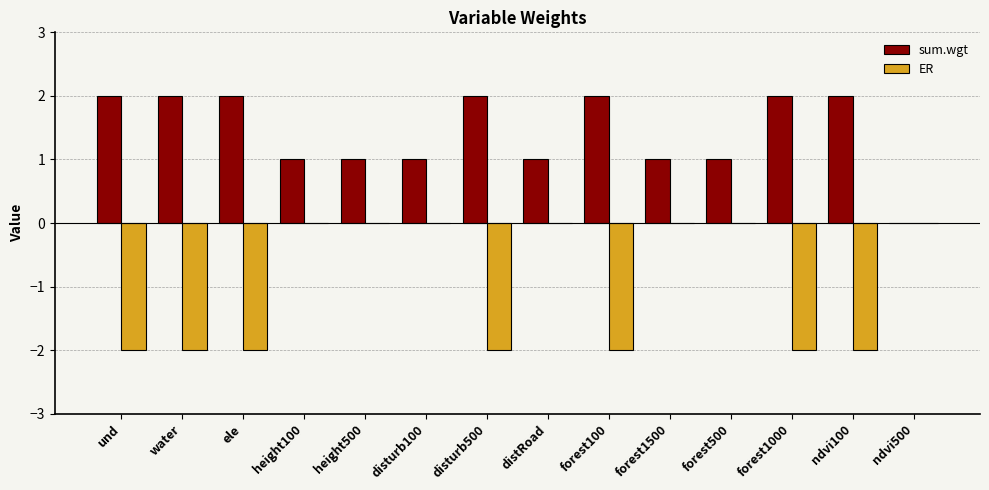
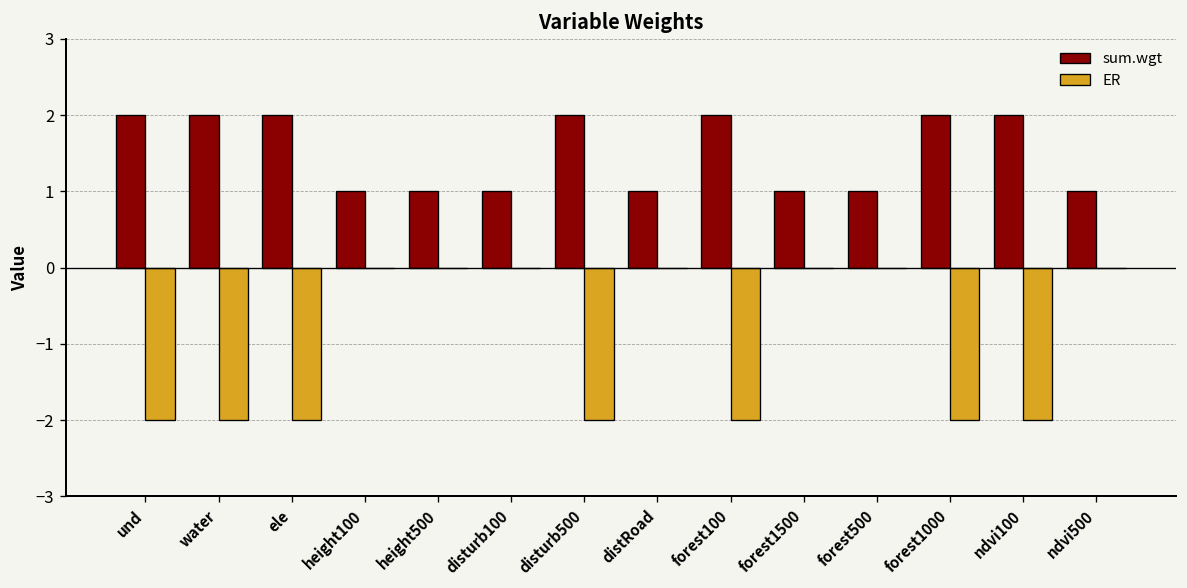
  {
    "sum.wgt": {
      "und": 2,
      "water": 2,
      "ele": 2,
      "height100": 1,
      "height500": 1,
      "disturb100": 1,
      "disturb500": 2,
      "distRoad": 1,
      "forest100": 2,
      "forest1500": 1,
      "forest500": 1,
      "forest1000": 2,
      "ndvi100": 2,
-     "ndvi500": 0
+     "ndvi500": 1
    },
    "ER": {
      "und": -2,
      "water": -2,
      "ele": -2,
      "height100": 0,
      "height500": 0,
      "disturb100": 0,
      "disturb500": -2,
      "distRoad": 0,
      "forest100": -2,
      "forest1500": 0,
      "forest500": 0,
      "forest1000": -2,
      "ndvi100": -2,
      "ndvi500": 0
    }
  }
